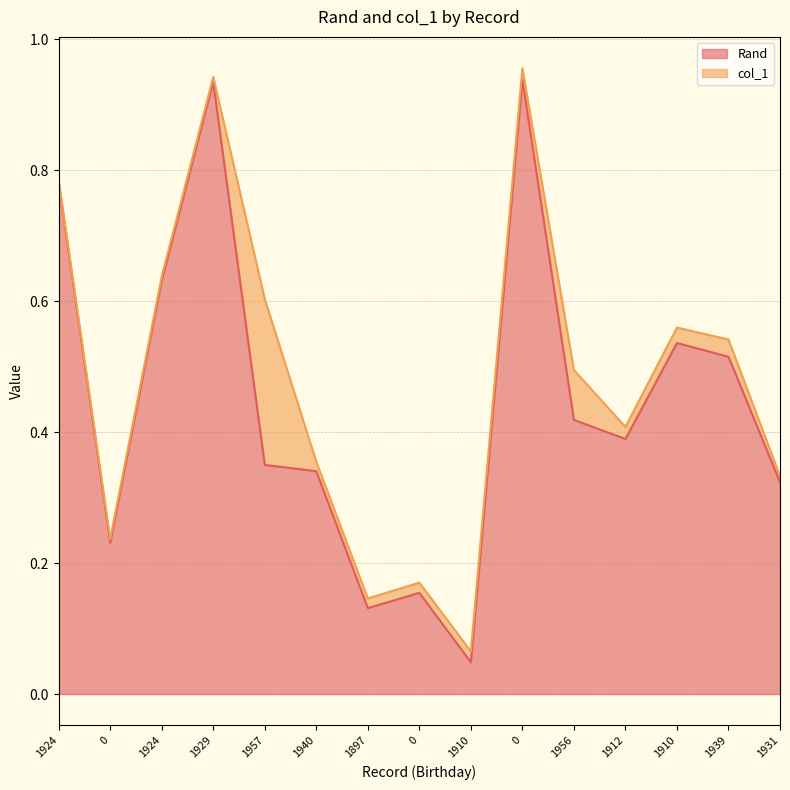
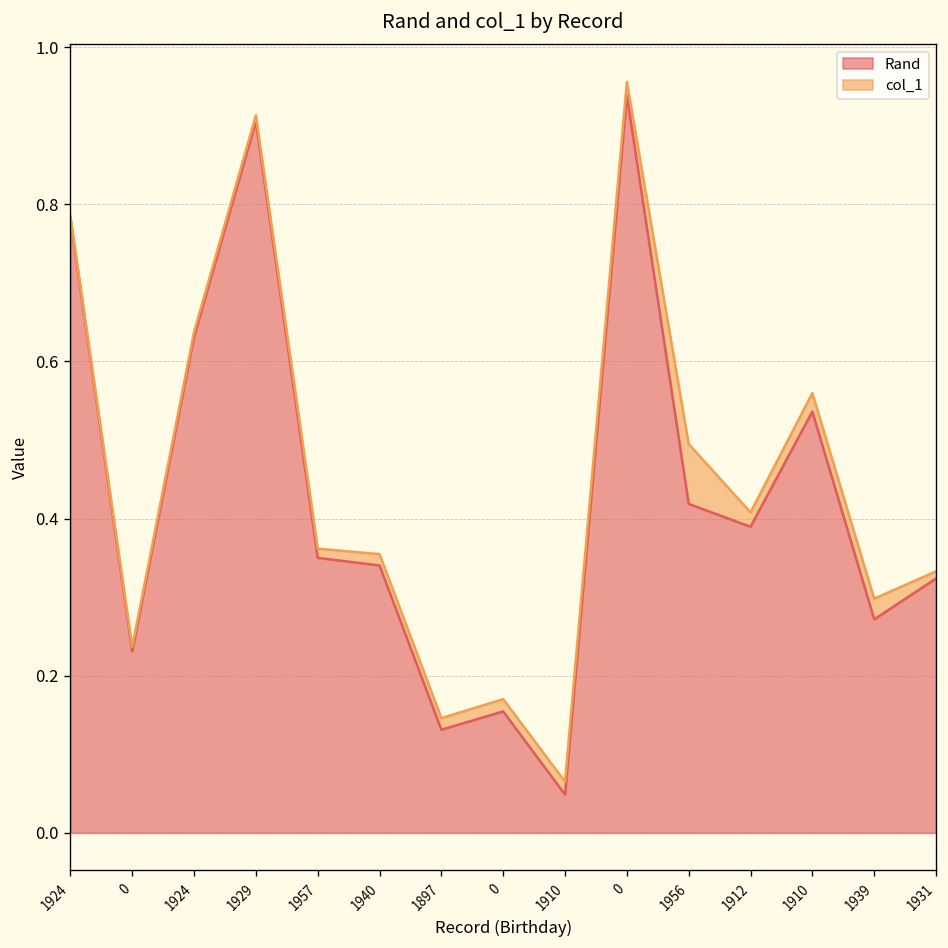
  {
    "Rand": {
-     "1929": 0.93,
+     "1929": 0.91,
      "1957": 0.35,
      "1940": 0.34,
      "1897": 0.13,
      "1956": 0.42,
      "1912": 0.39,
-     "1939": 0.52,
+     "1939": 0.27,
      "1931": 0.32
    },
    "col_1": {
      "1929": 0.01,
-     "1957": 0.25,
+     "1957": 0.01,
      "1940": 0.01,
      "1897": 0.01,
      "1956": 0.08,
      "1912": 0.02,
      "1939": 0.03,
      "1931": 0.01
    }
  }
